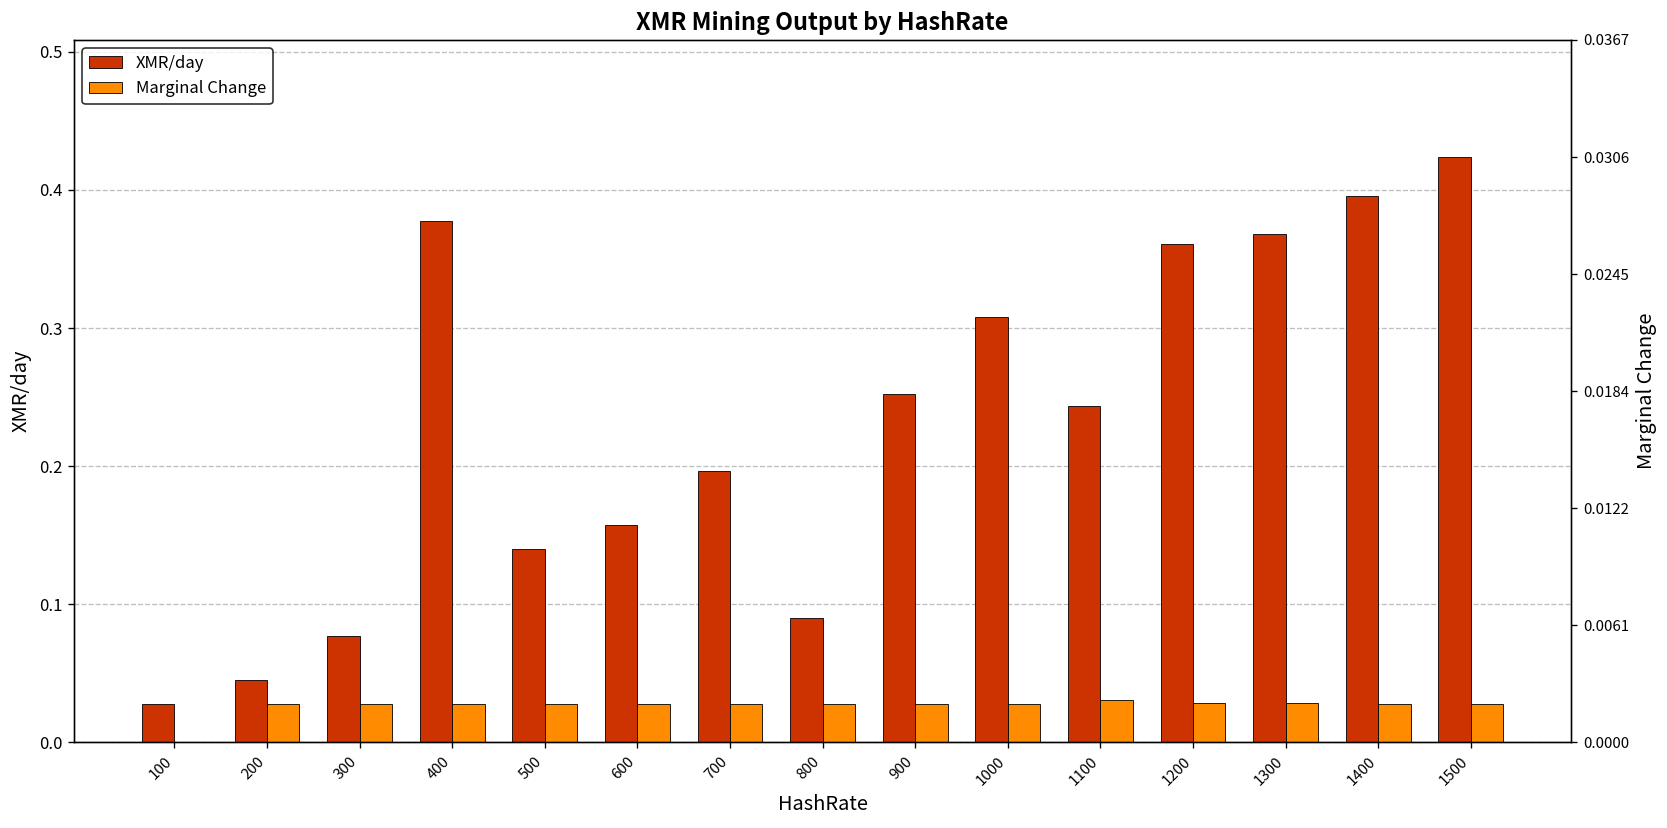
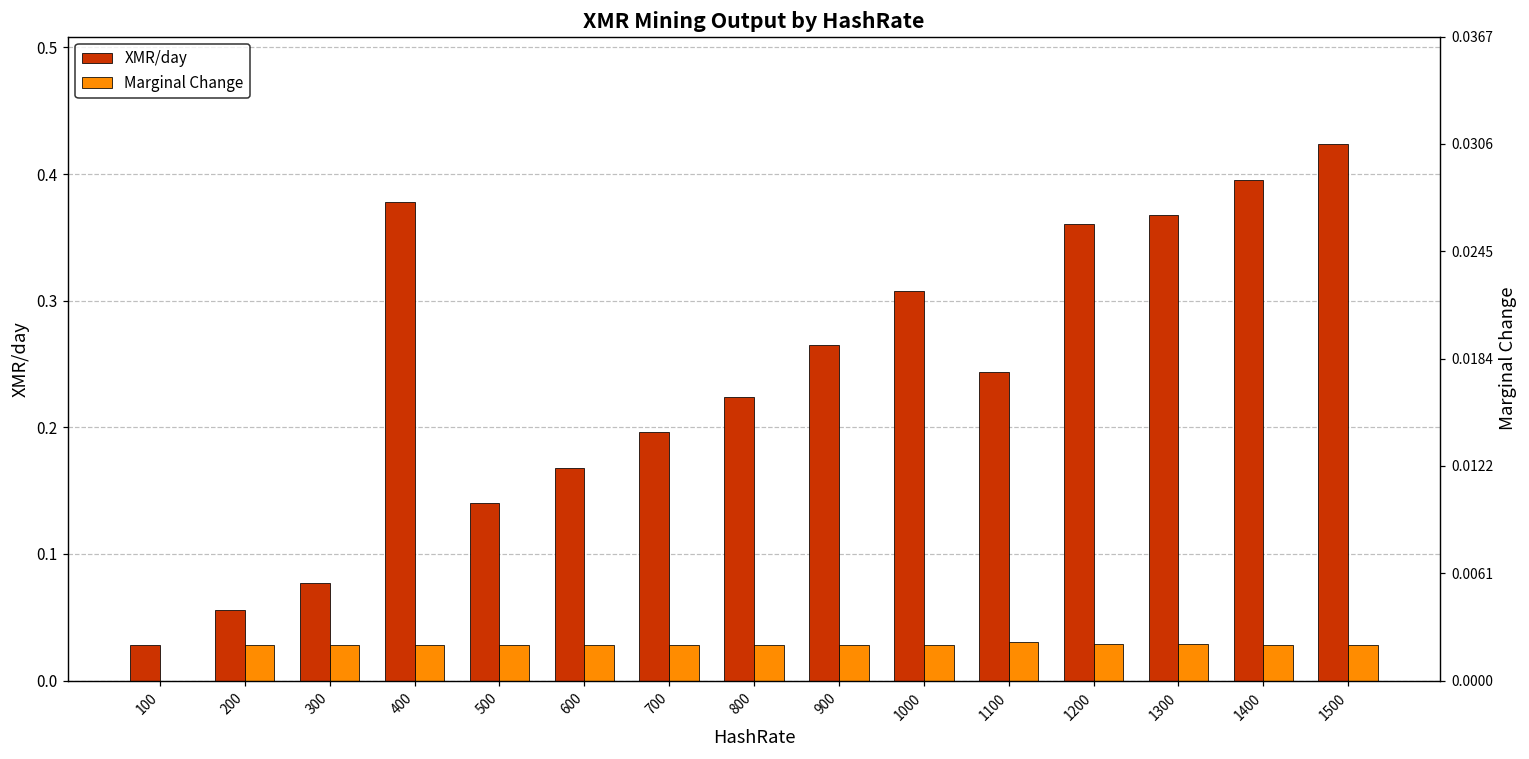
  {
    "XMR/day": {
      "100": 0.028,
-     "200": 0.045,
+     "200": 0.056,
      "300": 0.077,
      "400": 0.378,
      "500": 0.140,
-     "600": 0.158,
+     "600": 0.168,
      "700": 0.196,
-     "800": 0.090,
-     "900": 0.252,
+     "800": 0.224,
+     "900": 0.265,
      "1000": 0.308,
      "1100": 0.243,
      "1200": 0.360,
      "1300": 0.368,
      "1400": 0.396,
      "1500": 0.424
    },
    "Marginal Change": {
      "100": 0.000,
      "200": 0.028,
      "300": 0.028,
      "400": 0.028,
      "500": 0.028,
      "600": 0.028,
      "700": 0.028,
      "800": 0.028,
      "900": 0.028,
      "1000": 0.028,
      "1100": 0.031,
      "1200": 0.029,
      "1300": 0.029,
      "1400": 0.028,
      "1500": 0.028
    }
  }
